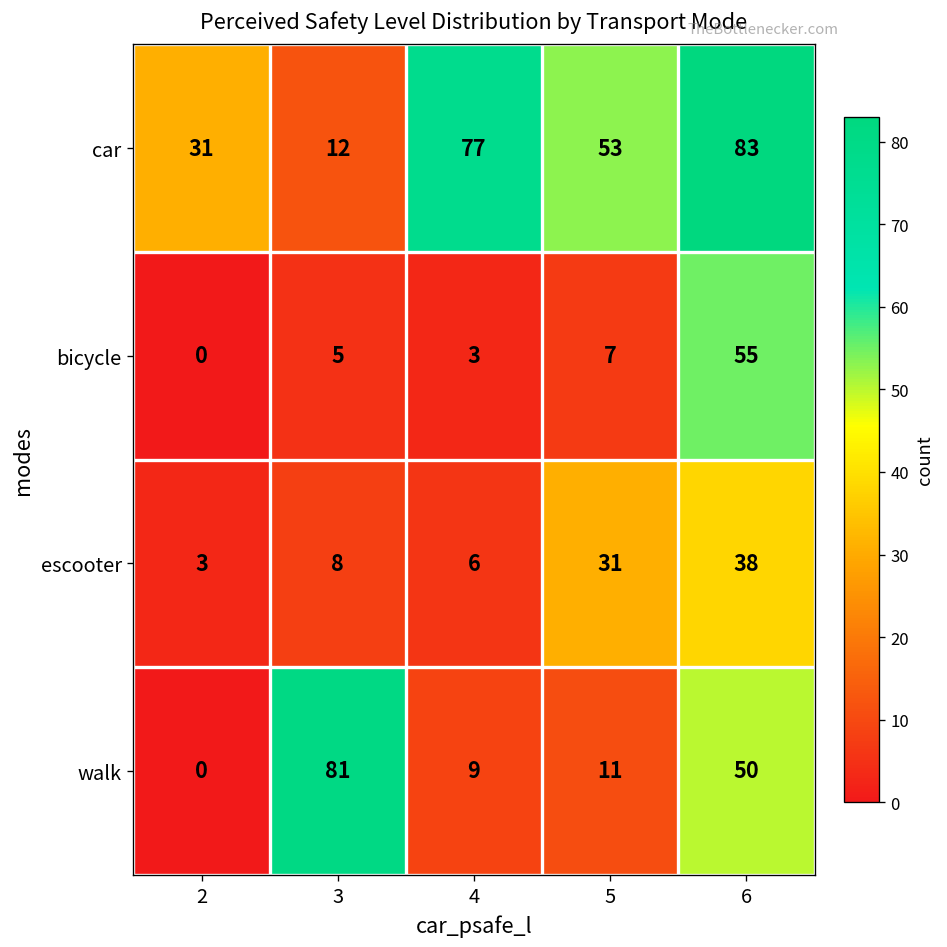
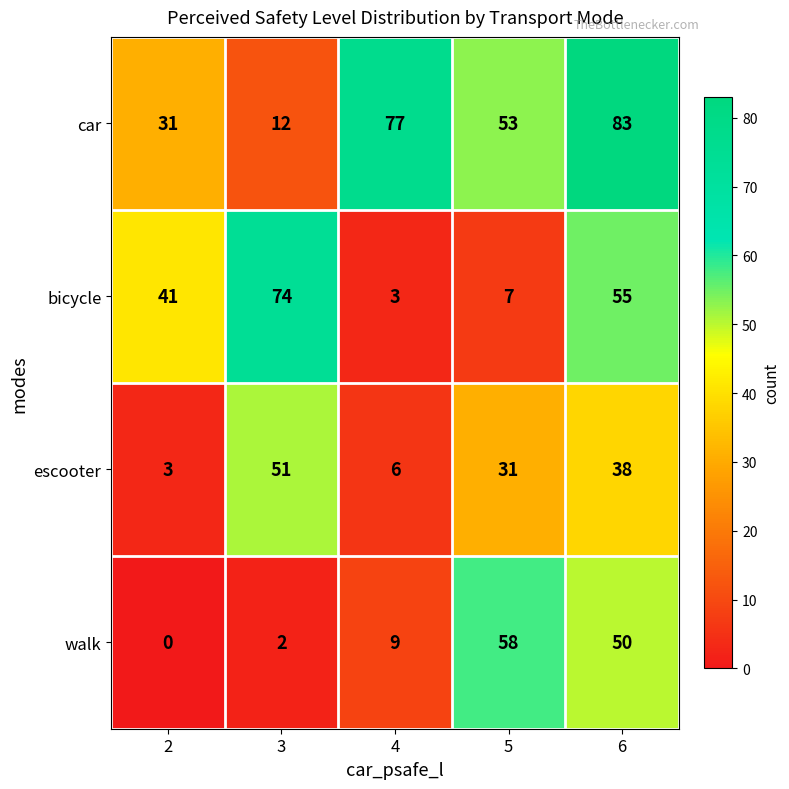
  {
    "car": {
      "2": 31,
      "3": 12,
      "4": 77,
      "5": 53,
      "6": 83
    },
    "bicycle": {
-     "2": 0,
-     "3": 5,
+     "2": 41,
+     "3": 74,
      "4": 3,
      "5": 7,
      "6": 55
    },
    "escooter": {
      "2": 3,
-     "3": 8,
+     "3": 51,
      "4": 6,
      "5": 31,
      "6": 38
    },
    "walk": {
      "2": 0,
-     "3": 81,
+     "3": 2,
      "4": 9,
-     "5": 11,
+     "5": 58,
      "6": 50
    }
  }
